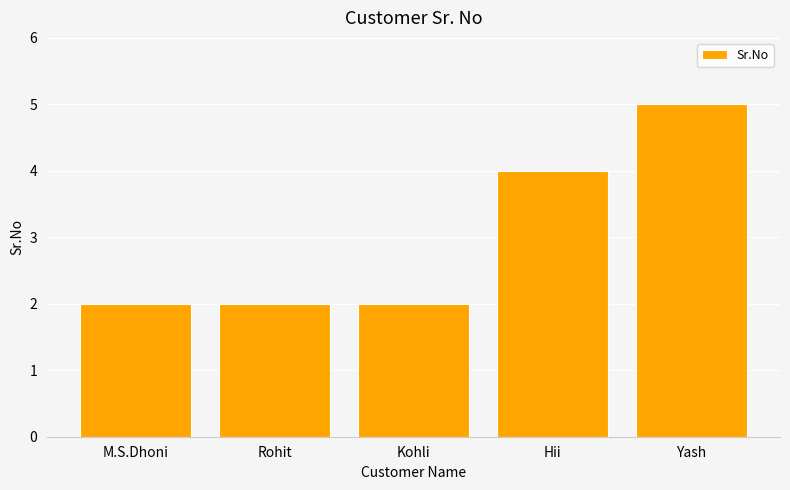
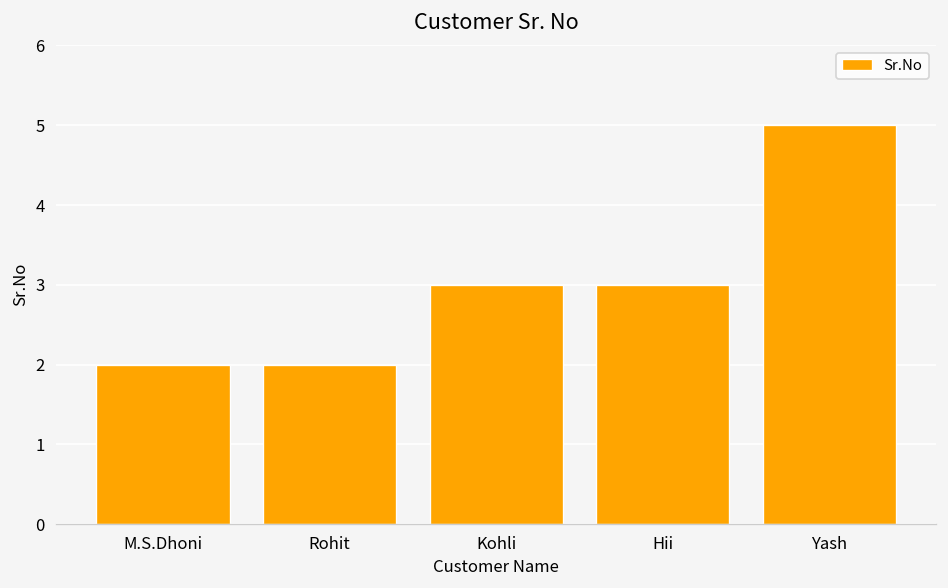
  {
    "M.S.Dhoni": 2,
    "Rohit": 2,
-   "Kohli": 2,
-   "Hii": 4,
+   "Kohli": 3,
+   "Hii": 3,
    "Yash": 5
  }
